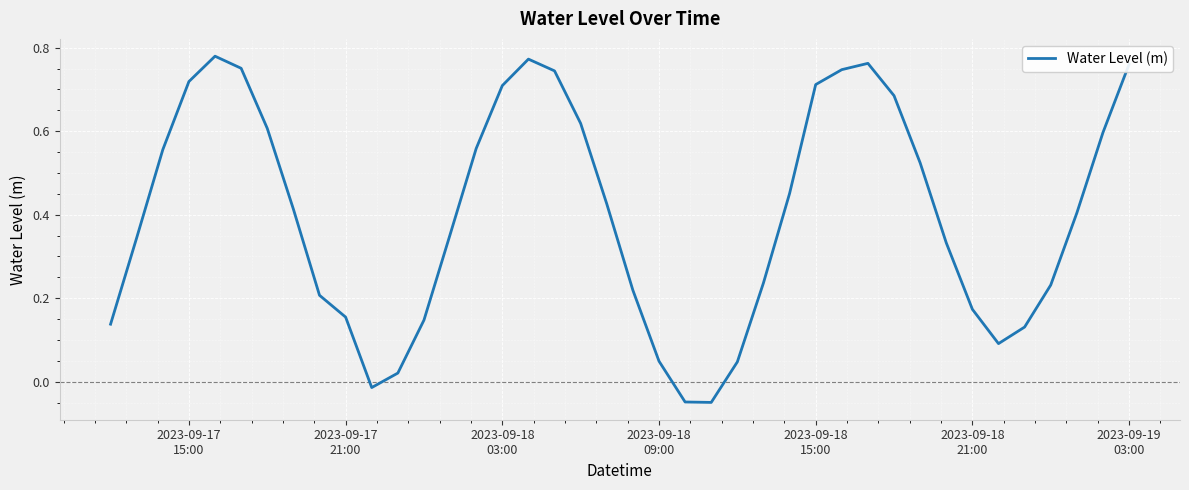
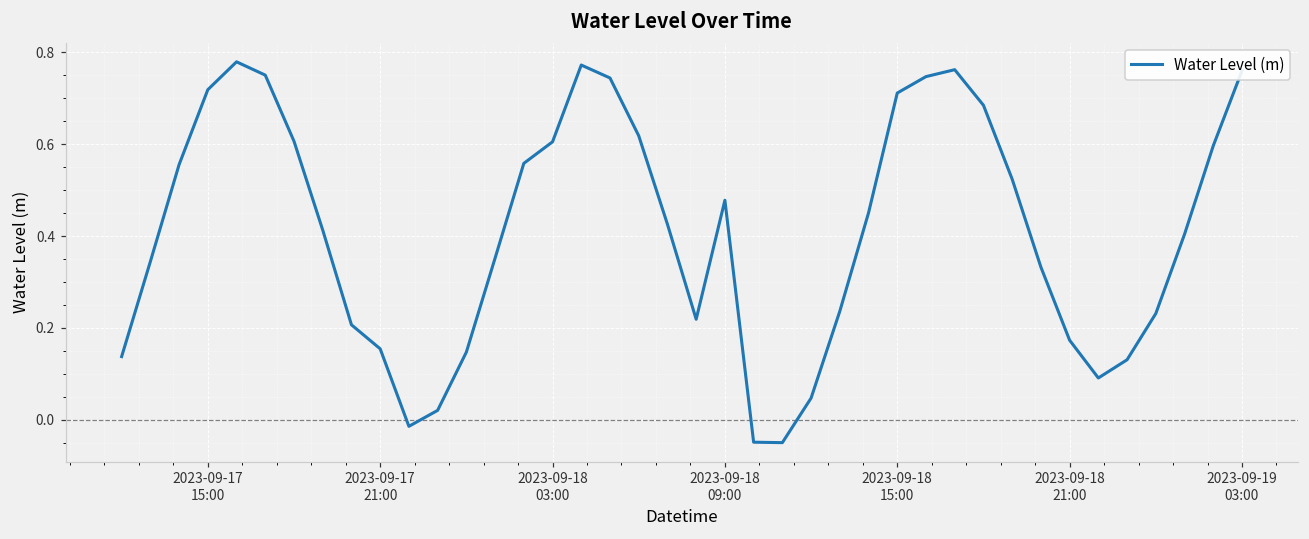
  {
    "2023-09-17 15:00": 0.72,
    "2023-09-17 21:00": 0.15,
-   "2023-09-18 03:00": 0.71,
-   "2023-09-18 09:00": 0.05,
+   "2023-09-18 03:00": 0.61,
+   "2023-09-18 09:00": 0.48,
    "2023-09-18 15:00": 0.71,
    "2023-09-18 21:00": 0.17
  }
